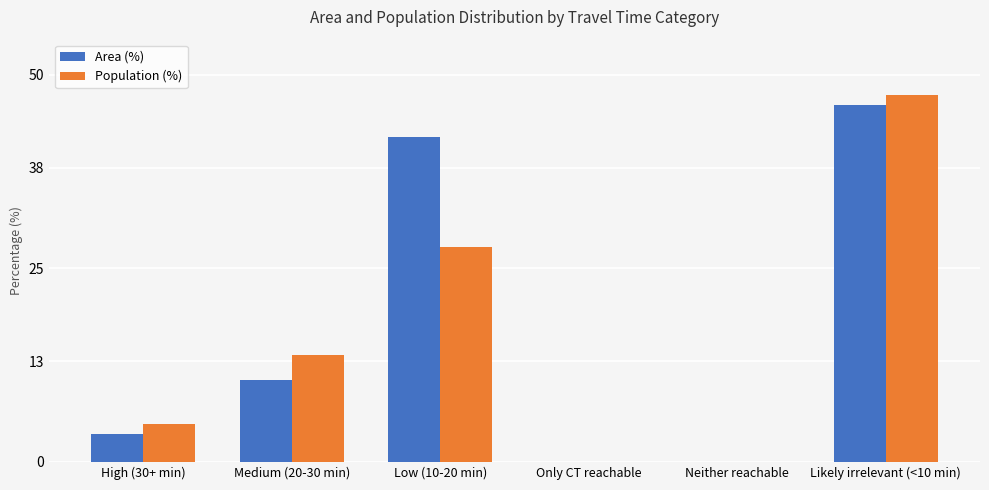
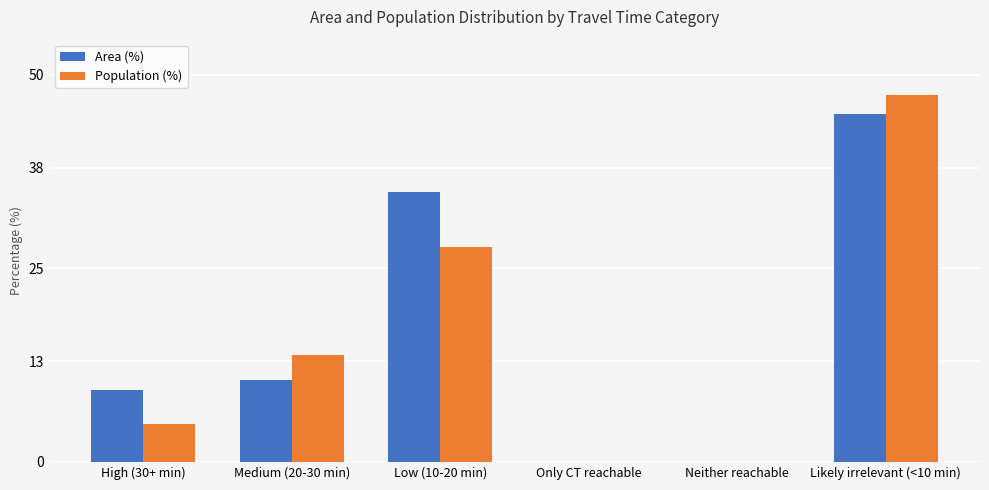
  {
    "Area (%)": {
-     "High (30+ min)": 4,
+     "High (30+ min)": 9,
      "Medium (20-30 min)": 11,
-     "Low (10-20 min)": 42,
+     "Low (10-20 min)": 35,
      "Only CT reachable": 0,
      "Neither reachable": 0,
-     "Likely irrelevant (<10 min)": 46
+     "Likely irrelevant (<10 min)": 45
    },
    "Population (%)": {
      "High (30+ min)": 5,
      "Medium (20-30 min)": 14,
      "Low (10-20 min)": 28,
      "Only CT reachable": 0,
      "Neither reachable": 0,
      "Likely irrelevant (<10 min)": 47
    }
  }
